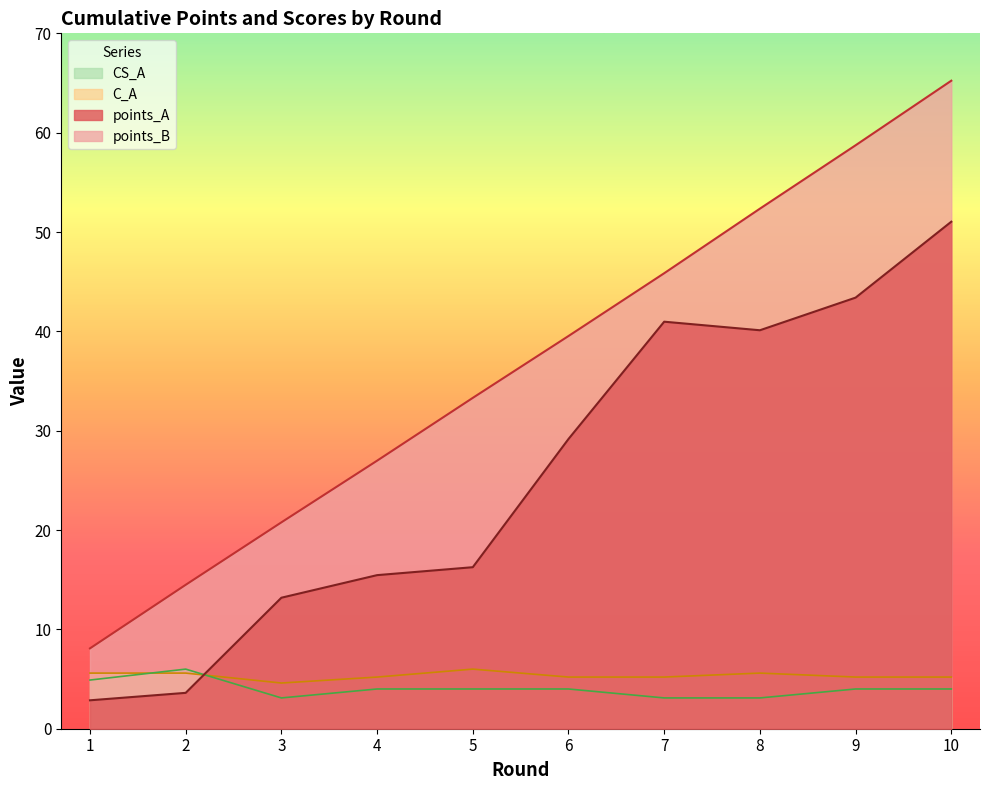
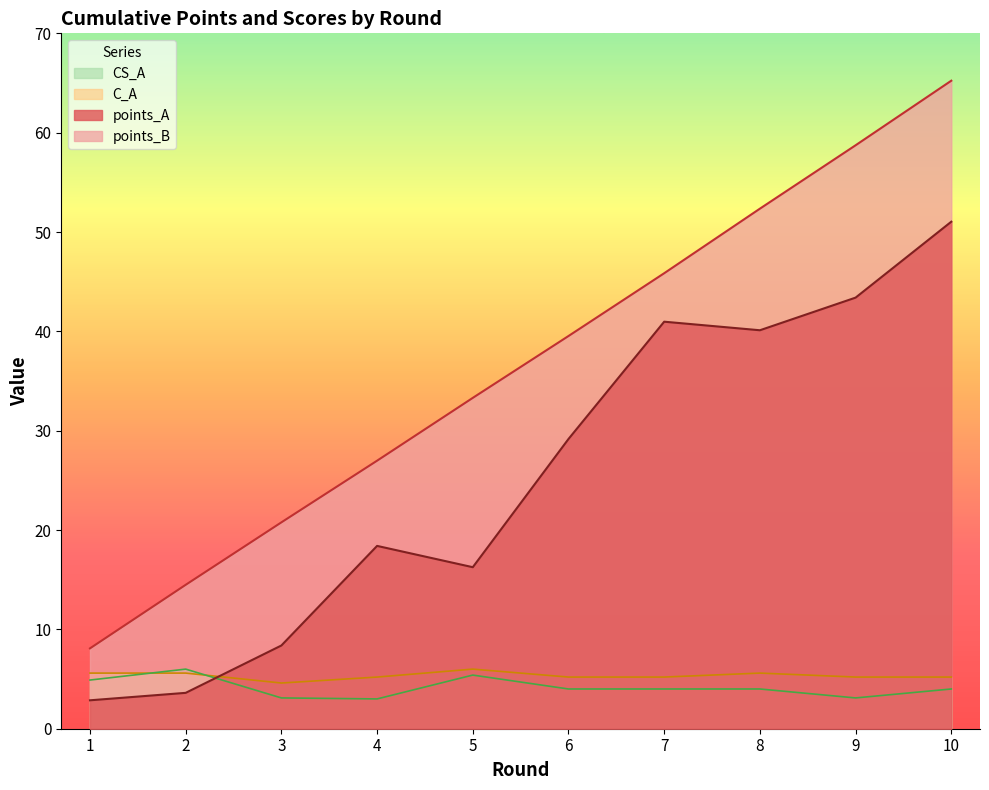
  {
    "CS_A": {
      "1": 5,
      "2": 6,
      "3": 3,
-     "4": 4,
-     "5": 4,
+     "4": 3,
+     "5": 5,
      "6": 4,
-     "7": 3,
-     "8": 3,
-     "9": 4,
+     "7": 4,
+     "8": 4,
+     "9": 3,
      "10": 4
    },
    "points_A": {
      "1": 3,
      "2": 4,
-     "3": 13,
-     "4": 15,
+     "3": 8,
+     "4": 18,
      "5": 16,
      "6": 29,
      "7": 41,
      "8": 40,
      "9": 43,
      "10": 51
    }
  }
